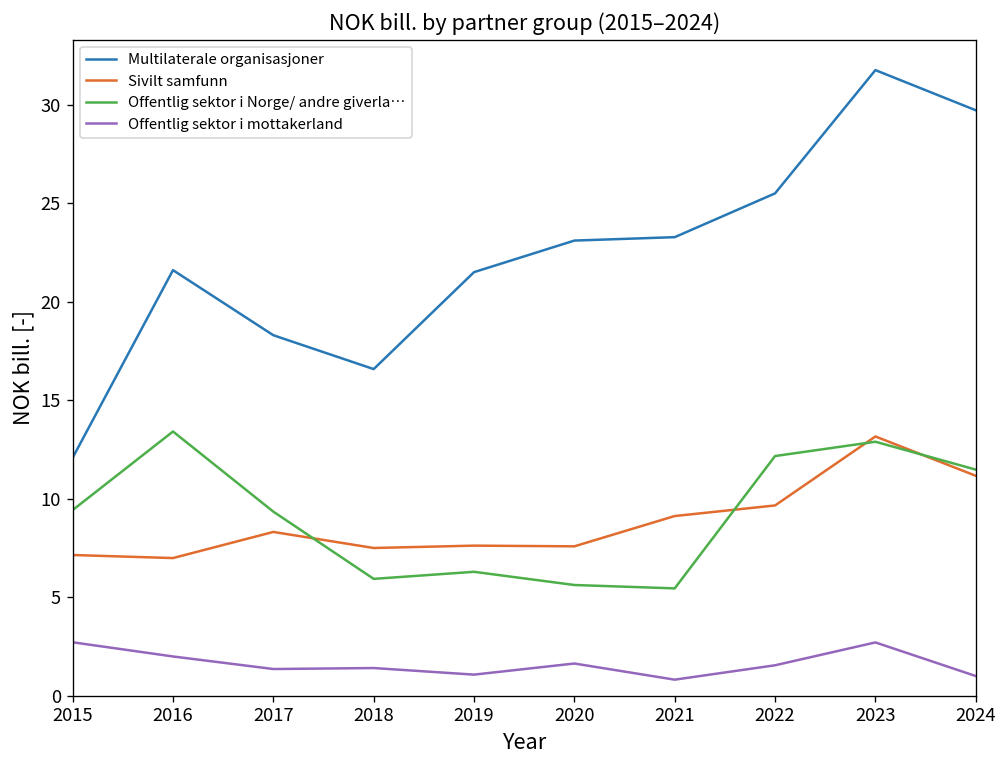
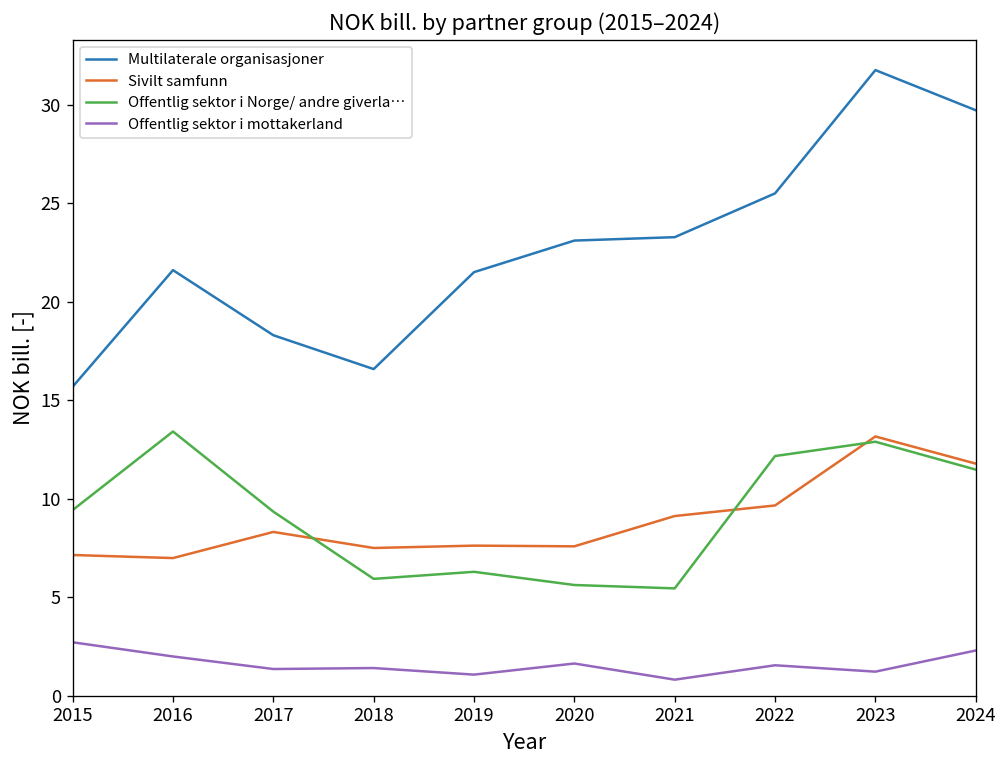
  {
    "Multilaterale organisasjoner": {
-     "2015": 12.1,
+     "2015": 15.7,
      "2016": 21.6,
      "2017": 18.3,
      "2018": 16.6,
      "2019": 21.5,
      "2020": 23.1,
      "2021": 23.3,
      "2022": 25.5,
      "2023": 31.7,
      "2024": 29.7
    },
    "Sivilt samfunn": {
      "2015": 7.1,
      "2016": 7.0,
      "2017": 8.3,
      "2018": 7.5,
      "2019": 7.6,
      "2020": 7.6,
      "2021": 9.1,
      "2022": 9.7,
      "2023": 13.2,
-     "2024": 11.2
+     "2024": 11.8
    },
    "Offentlig sektor i Norge/ andre giverla…": {
      "2015": 9.4,
      "2016": 13.4,
      "2017": 9.3,
      "2018": 5.9,
      "2019": 6.3,
      "2020": 5.6,
      "2021": 5.4,
      "2022": 12.2,
      "2023": 12.9,
      "2024": 11.5
    },
    "Offentlig sektor i mottakerland": {
      "2015": 2.7,
      "2016": 2.0,
      "2017": 1.4,
      "2018": 1.4,
      "2019": 1.1,
      "2020": 1.6,
      "2021": 0.8,
      "2022": 1.5,
-     "2023": 2.7,
-     "2024": 1.0
+     "2023": 1.2,
+     "2024": 2.3
    }
  }
